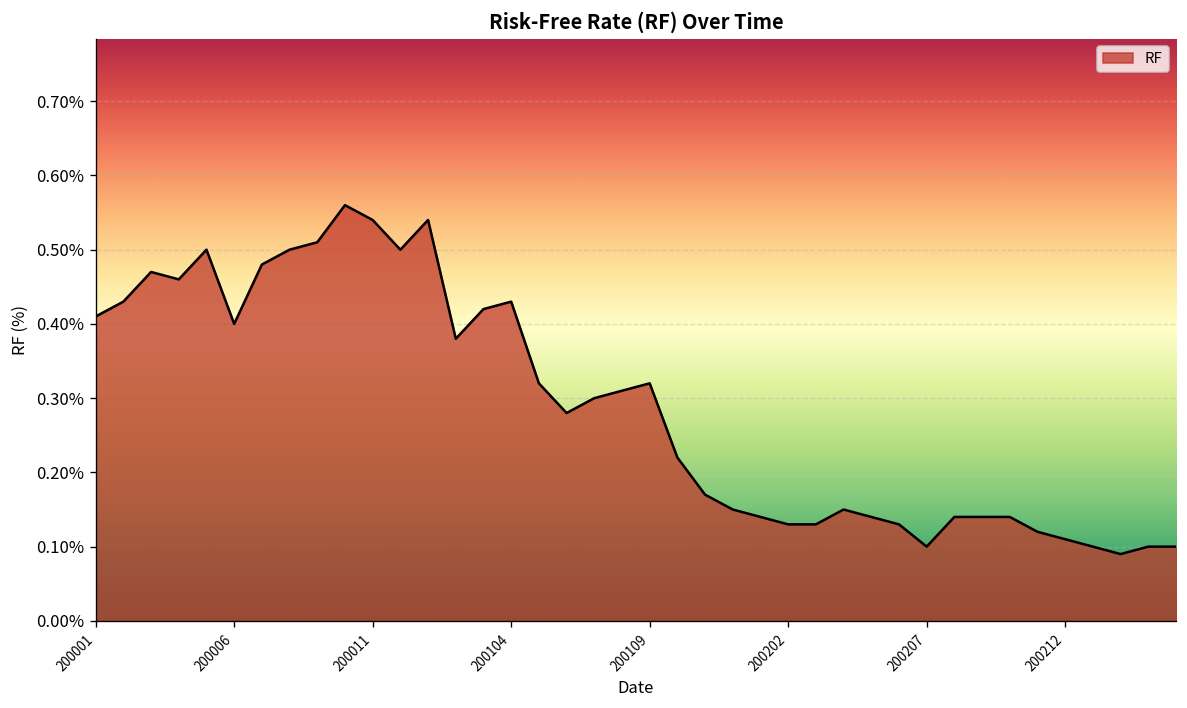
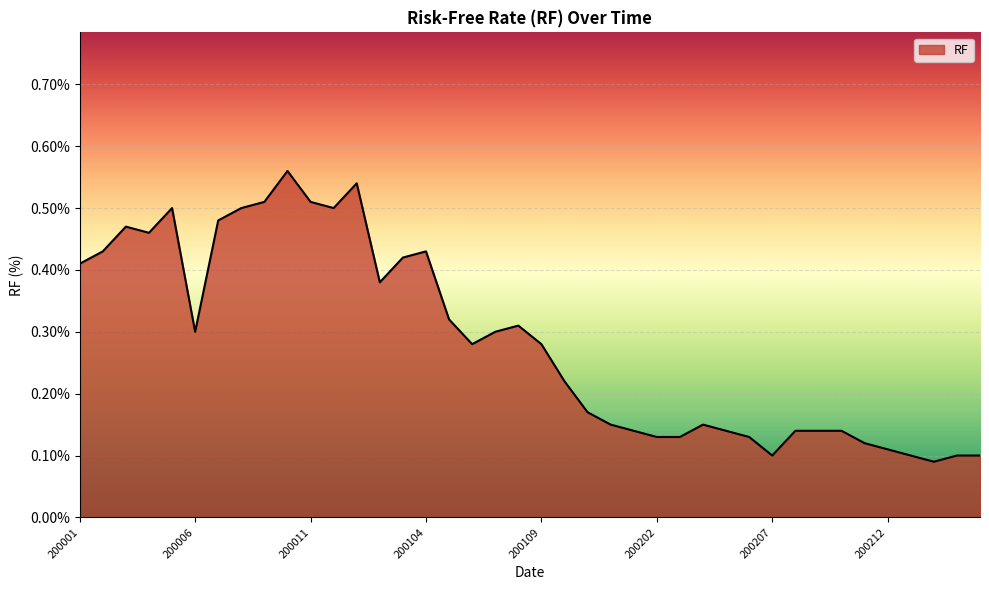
  {
    "200001": "0.41%",
-   "200006": "0.4%",
-   "200011": "0.54%",
+   "200006": "0.3%",
+   "200011": "0.51%",
    "200104": "0.43%",
-   "200109": "0.32%",
+   "200109": "0.28%",
    "200202": "0.13%",
    "200207": "0.10%",
    "200212": "0.11%"
  }
